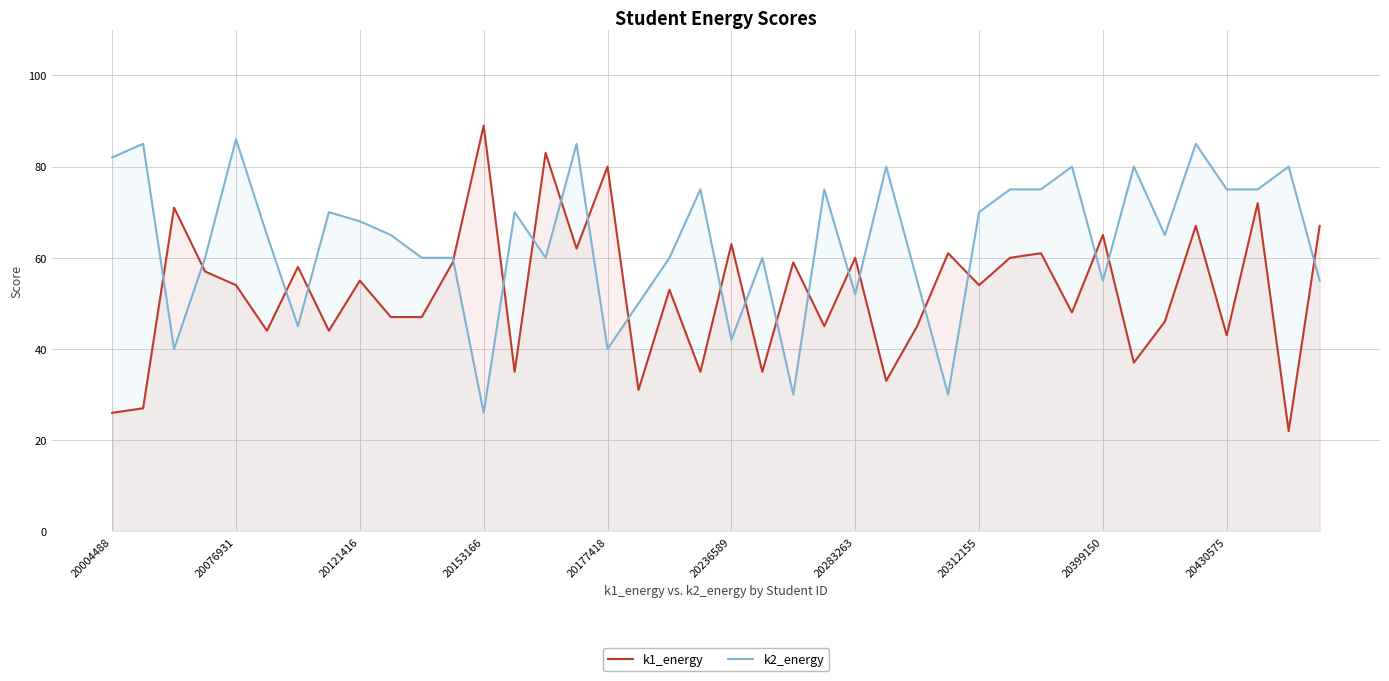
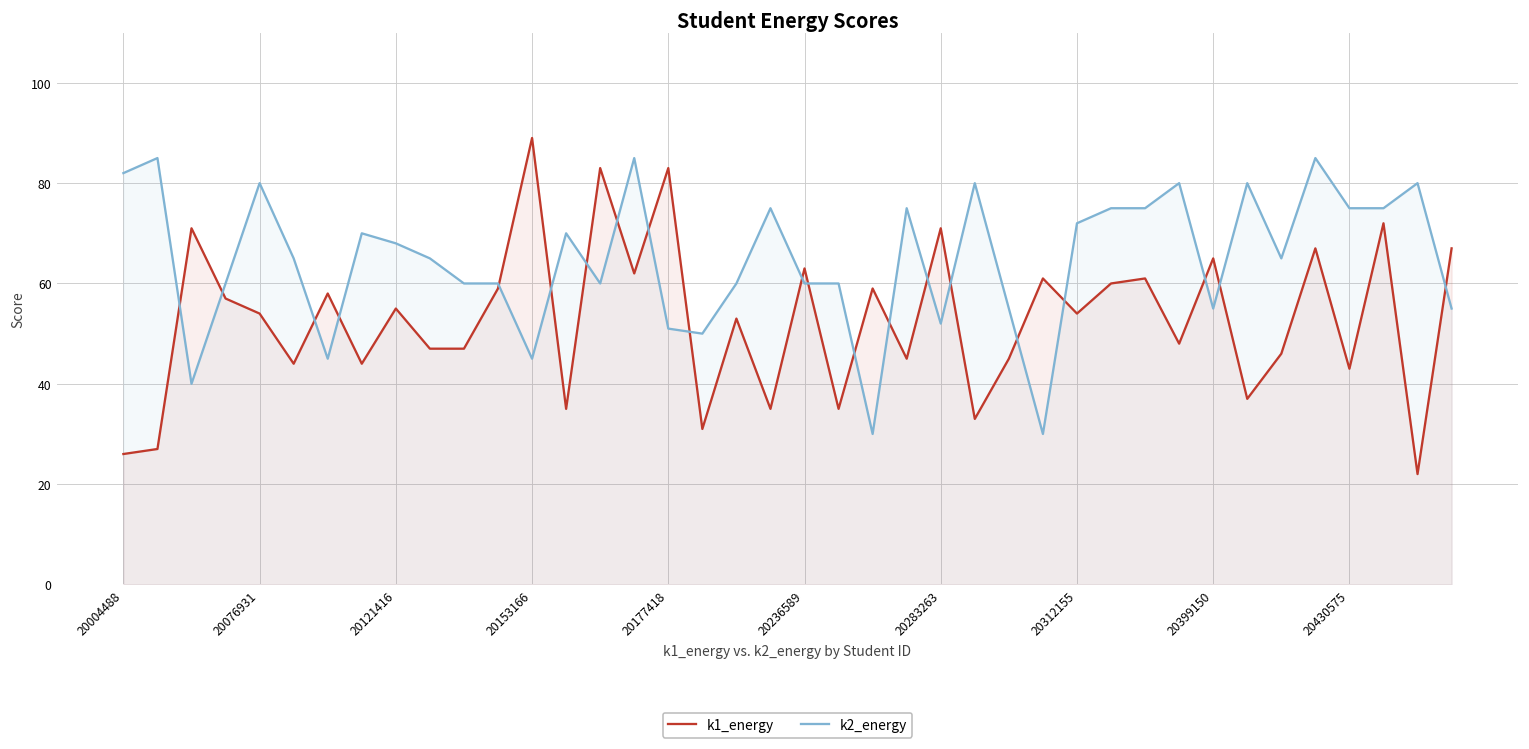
  {
    "k1_energy": {
      "20004488": 26,
      "20076931": 54,
      "20121416": 55,
      "20153166": 89,
-     "20177418": 80,
+     "20177418": 83,
      "20236589": 63,
-     "20283263": 60,
+     "20283263": 71,
      "20312155": 54,
      "20399150": 65,
      "20430575": 43
    },
    "k2_energy": {
      "20004488": 82,
-     "20076931": 86,
+     "20076931": 80,
      "20121416": 68,
-     "20153166": 26,
-     "20177418": 40,
-     "20236589": 42,
+     "20153166": 45,
+     "20177418": 51,
+     "20236589": 60,
      "20283263": 52,
-     "20312155": 70,
+     "20312155": 72,
      "20399150": 55,
      "20430575": 75
    }
  }
